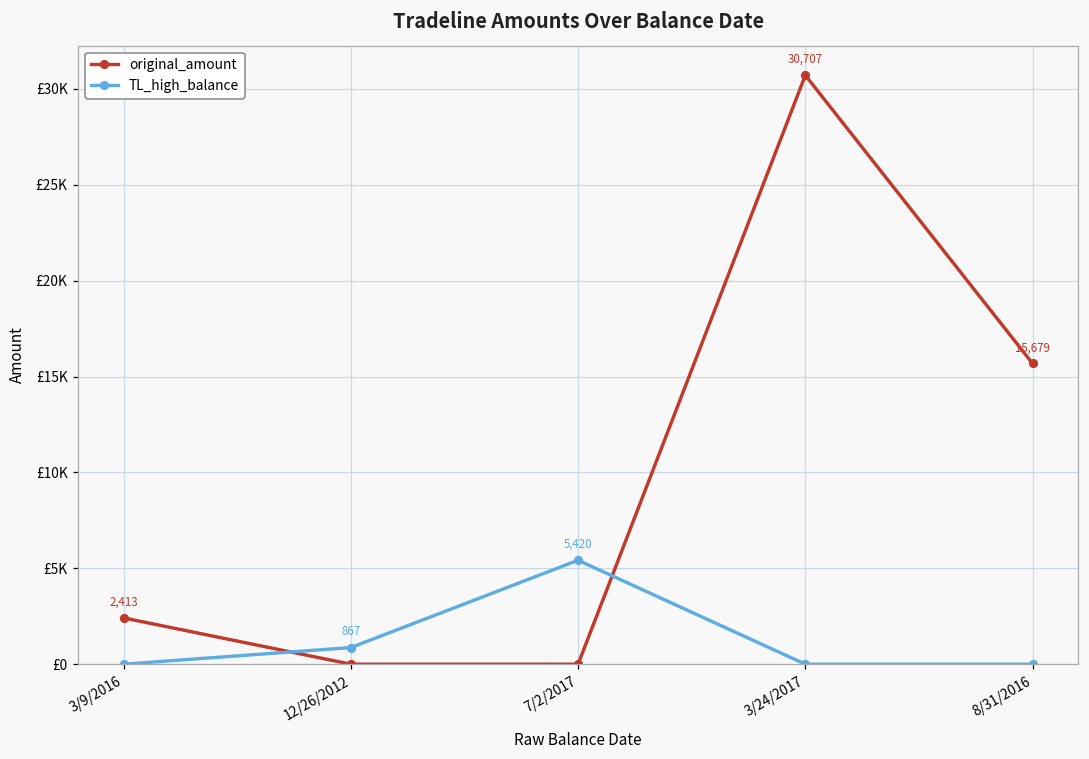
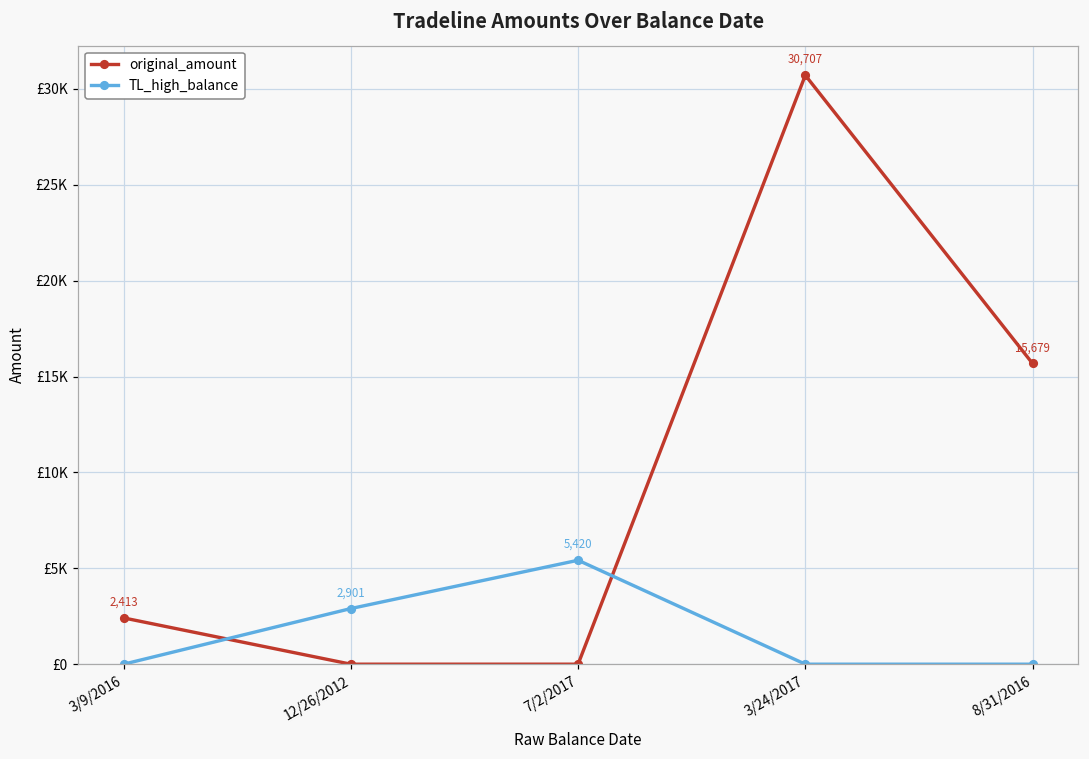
  {
    "original_amount": {
      "3/9/2016": "2,413",
      "3/24/2017": "30,707",
      "8/31/2016": "15,679"
    },
    "TL_high_balance": {
-     "12/26/2012": "867",
+     "12/26/2012": "2,901",
      "7/2/2017": "5,420"
    }
  }
